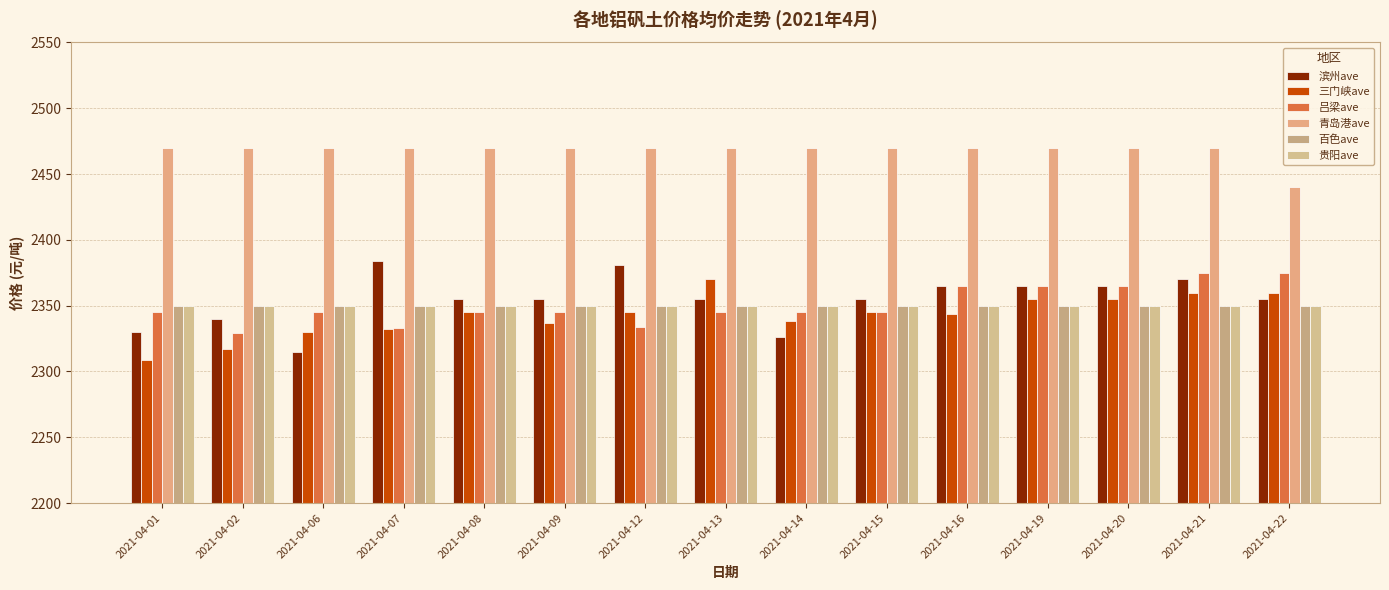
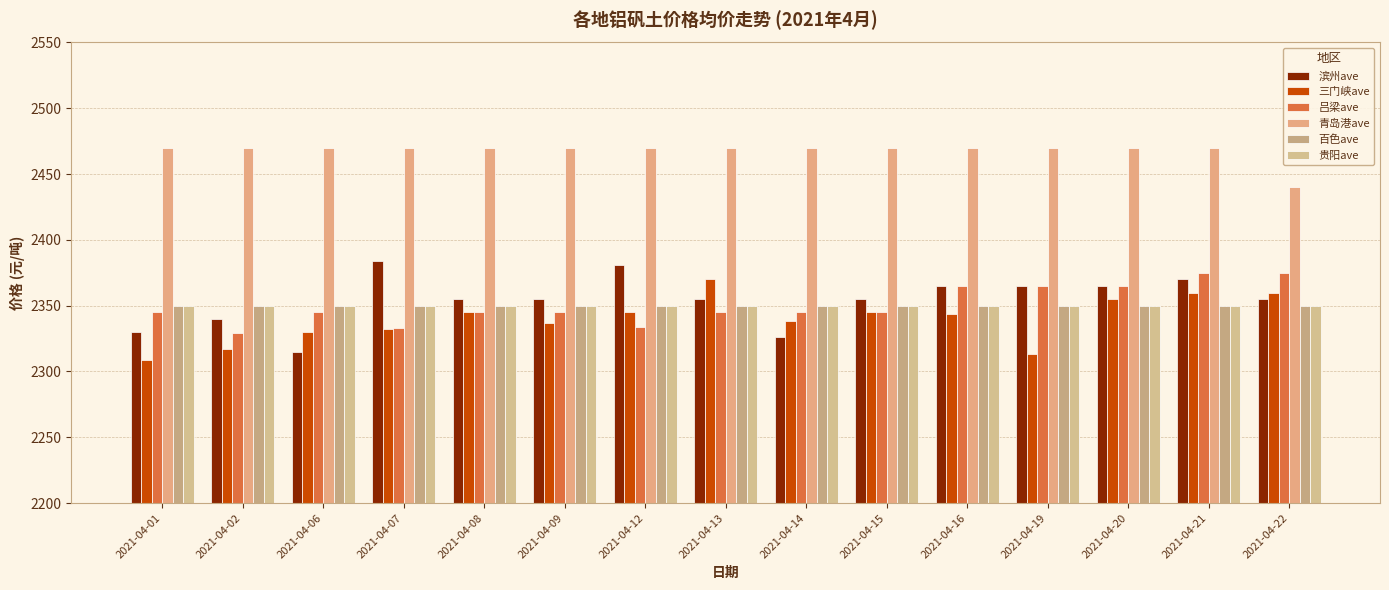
  {
    "滨州ave": {
      "2021-04-01": 2330,
      "2021-04-02": 2340,
      "2021-04-06": 2315,
      "2021-04-07": 2384,
      "2021-04-08": 2355,
      "2021-04-09": 2355,
      "2021-04-12": 2381,
      "2021-04-13": 2355,
      "2021-04-14": 2326,
      "2021-04-15": 2355,
      "2021-04-16": 2365,
      "2021-04-19": 2365,
      "2021-04-20": 2365,
      "2021-04-21": 2370,
      "2021-04-22": 2355
    },
    "三门峡ave": {
      "2021-04-01": 2309,
      "2021-04-02": 2317,
      "2021-04-06": 2330,
      "2021-04-07": 2332,
      "2021-04-08": 2345,
      "2021-04-09": 2337,
      "2021-04-12": 2345,
      "2021-04-13": 2370,
      "2021-04-14": 2338,
      "2021-04-15": 2345,
      "2021-04-16": 2344,
-     "2021-04-19": 2355,
+     "2021-04-19": 2313,
      "2021-04-20": 2355,
      "2021-04-21": 2360,
      "2021-04-22": 2360
    },
    "吕梁ave": {
      "2021-04-01": 2345,
      "2021-04-02": 2329,
      "2021-04-06": 2345,
      "2021-04-07": 2333,
      "2021-04-08": 2345,
      "2021-04-09": 2345,
      "2021-04-12": 2334,
      "2021-04-13": 2345,
      "2021-04-14": 2345,
      "2021-04-15": 2345,
      "2021-04-16": 2365,
      "2021-04-19": 2365,
      "2021-04-20": 2365,
      "2021-04-21": 2375,
      "2021-04-22": 2375
    }
  }
